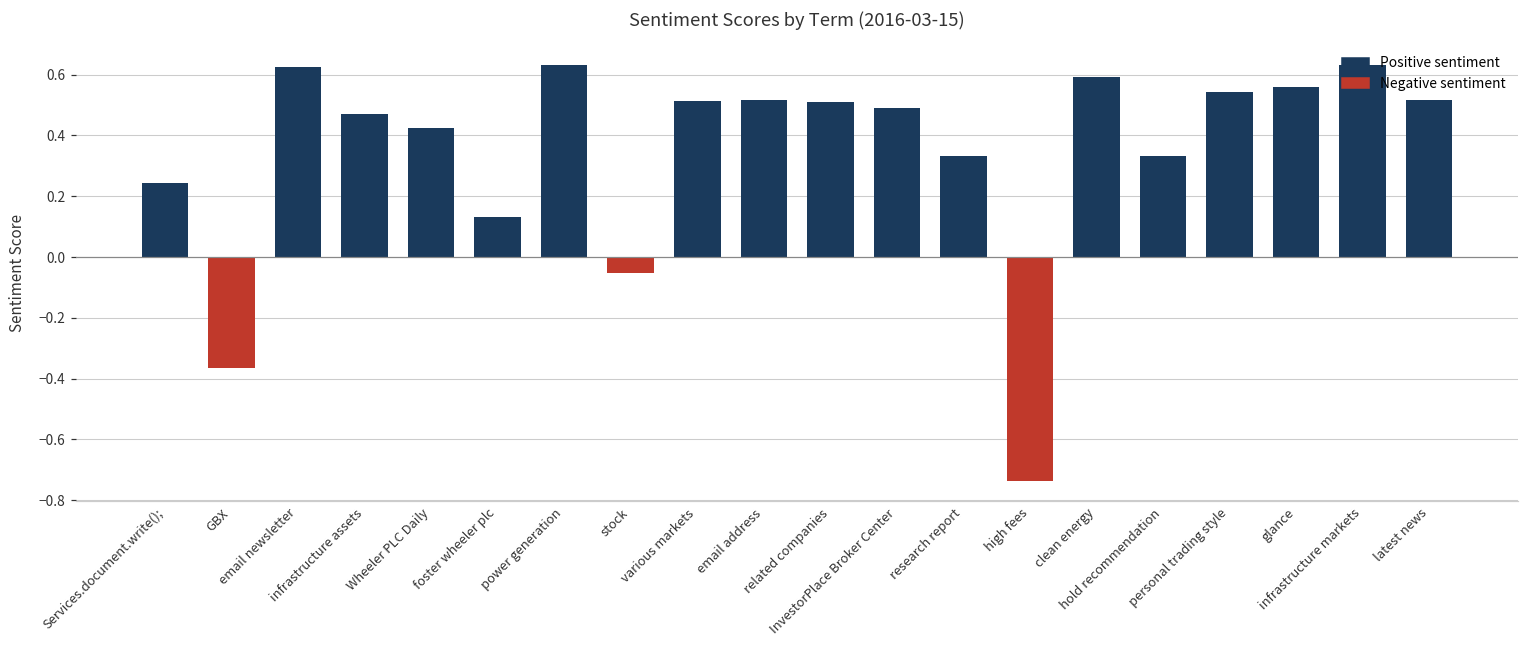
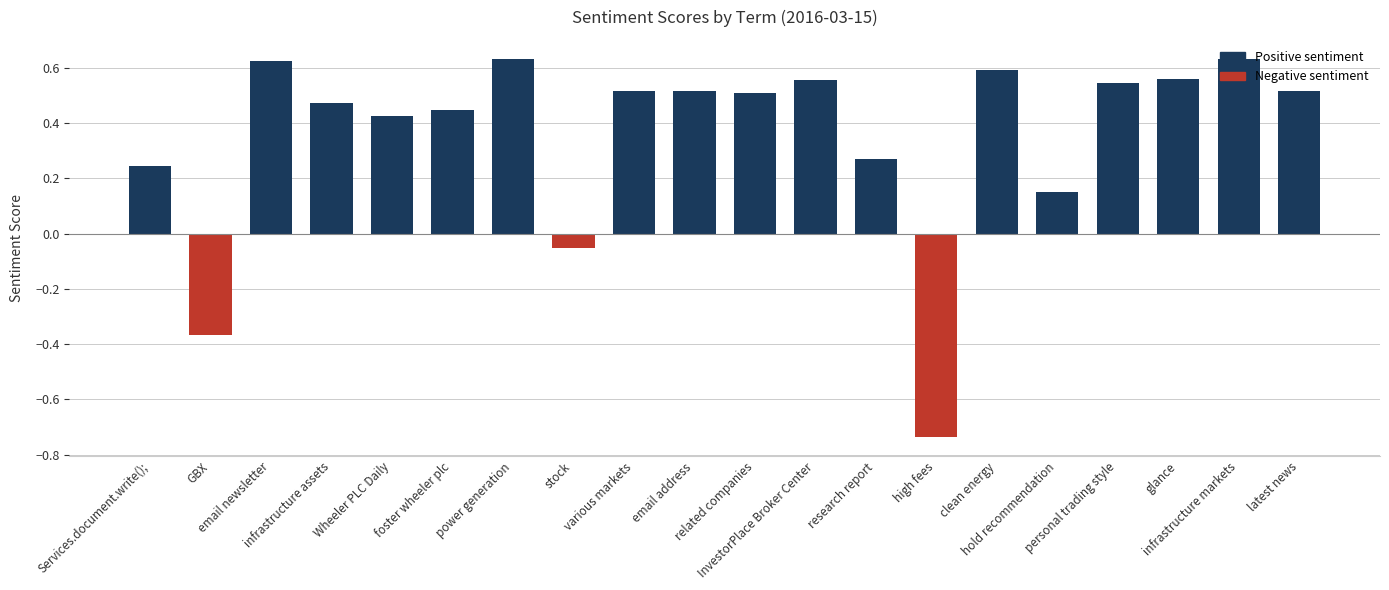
  {
    "Services.document.write();": 0.24,
    "GBX": -0.37,
    "email newsletter": 0.63,
    "infrastructure assets": 0.47,
    "Wheeler PLC Daily": 0.43,
-   "foster wheeler plc": 0.13,
+   "foster wheeler plc": 0.45,
    "power generation": 0.63,
    "stock": -0.05,
    "various markets": 0.51,
    "email address": 0.51,
    "related companies": 0.51,
-   "InvestorPlace Broker Center": 0.49,
-   "research report": 0.33,
+   "InvestorPlace Broker Center": 0.56,
+   "research report": 0.27,
    "high fees": -0.74,
    "clean energy": 0.59,
-   "hold recommendation": 0.33,
+   "hold recommendation": 0.15,
    "personal trading style": 0.54,
    "glance": 0.56,
    "infrastructure markets": 0.63,
    "latest news": 0.51
  }
